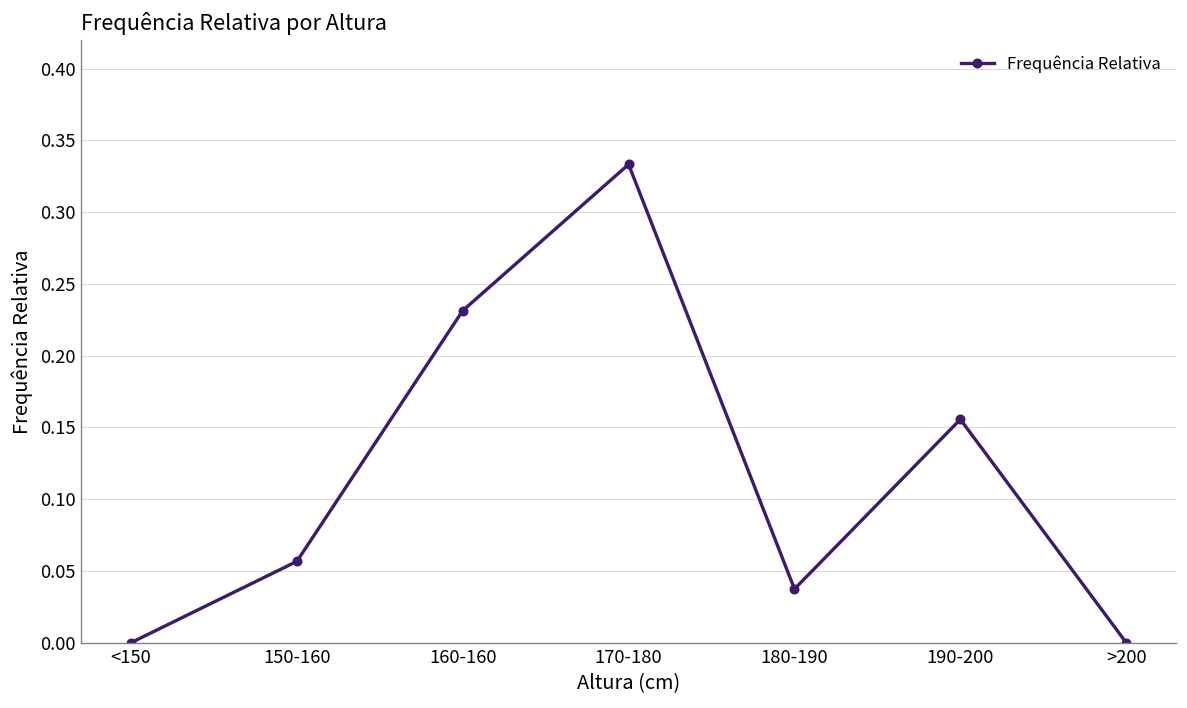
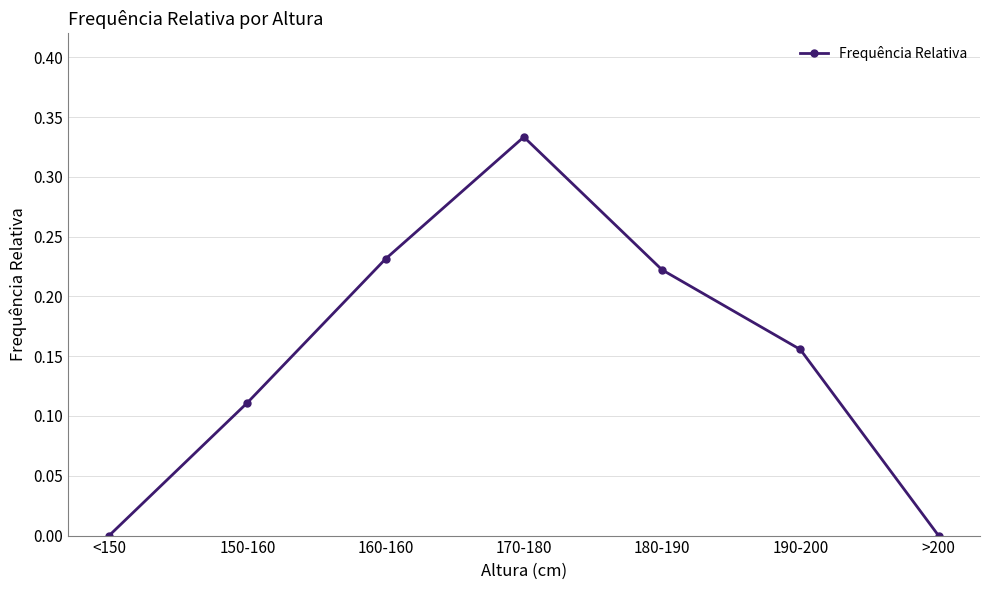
  {
    "<150": 0.000,
-   "150-160": 0.057,
+   "150-160": 0.111,
    "160-160": 0.231,
    "170-180": 0.333,
-   "180-190": 0.037,
+   "180-190": 0.222,
    "190-200": 0.156,
    ">200": 0.000
  }
